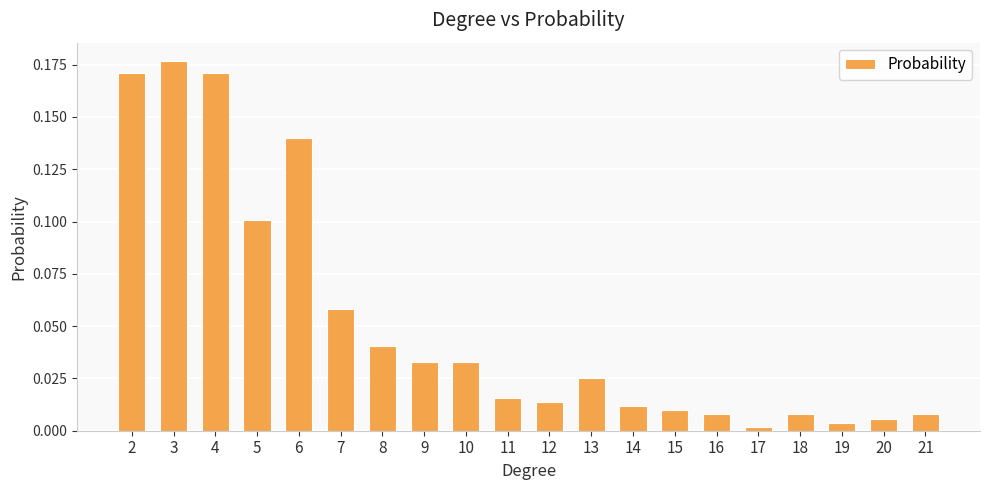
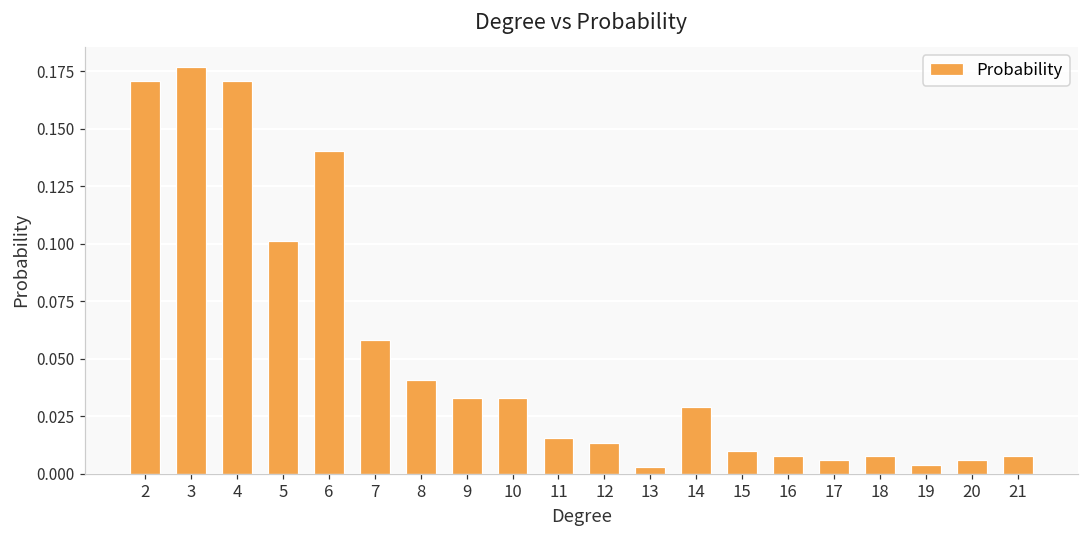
  {
    "2": 0.171,
    "3": 0.177,
    "4": 0.171,
    "5": 0.101,
    "6": 0.140,
    "7": 0.058,
    "8": 0.041,
    "9": 0.033,
    "10": 0.033,
    "11": 0.016,
    "12": 0.014,
-   "13": 0.025,
-   "14": 0.012,
+   "13": 0.003,
+   "14": 0.029,
    "15": 0.010,
    "16": 0.008,
-   "17": 0.002,
+   "17": 0.006,
    "18": 0.008,
    "19": 0.004,
    "20": 0.006,
    "21": 0.008
  }
